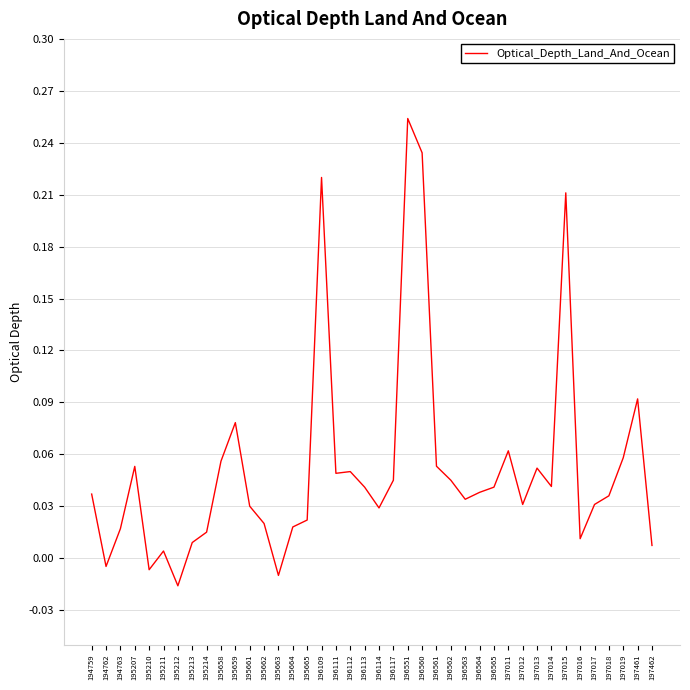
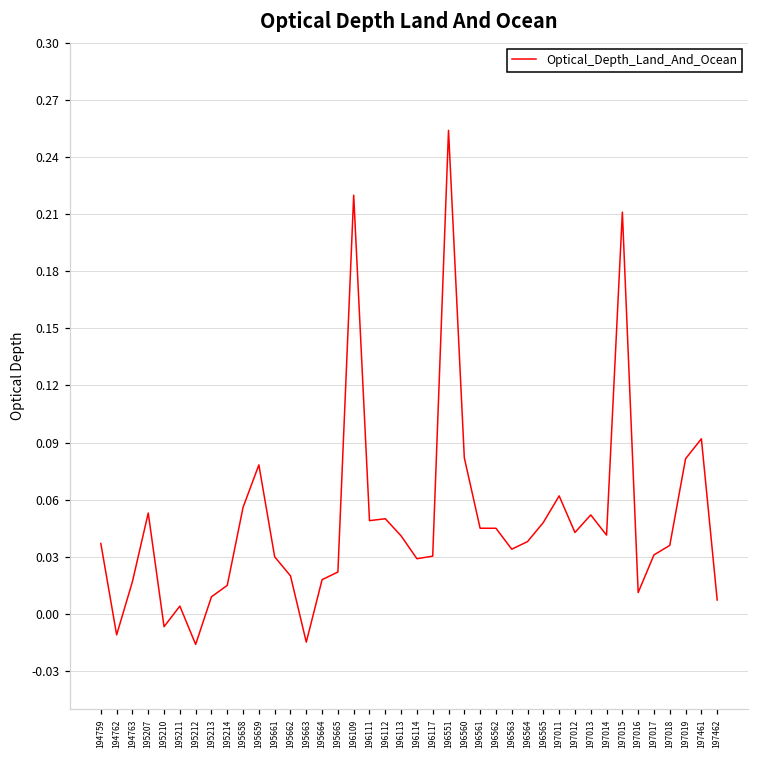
  {
    "194759": 0.037,
-   "194762": -0.005,
+   "194762": -0.011,
    "194763": 0.017,
    "195207": 0.053,
    "195210": -0.007,
    "195211": 0.004,
    "195212": -0.016,
    "195213": 0.009,
    "195214": 0.015,
    "195658": 0.056,
    "195659": 0.078,
    "195661": 0.030,
    "195662": 0.020,
-   "195663": -0.010,
+   "195663": -0.015,
    "195664": 0.018,
    "195665": 0.022,
    "196109": 0.220,
    "196111": 0.049,
    "196112": 0.050,
    "196113": 0.041,
    "196114": 0.029,
-   "196117": 0.045,
+   "196117": 0.030,
    "196551": 0.254,
-   "196560": 0.234,
-   "196561": 0.053,
+   "196560": 0.082,
+   "196561": 0.045,
    "196562": 0.045,
    "196563": 0.034,
    "196564": 0.038,
-   "196565": 0.041,
+   "196565": 0.048,
    "197011": 0.062,
-   "197012": 0.031,
+   "197012": 0.043,
    "197013": 0.052,
    "197014": 0.041,
    "197015": 0.211,
    "197016": 0.011,
    "197017": 0.031,
    "197018": 0.036,
-   "197019": 0.058,
+   "197019": 0.082,
    "197461": 0.092,
    "197462": 0.007
  }
